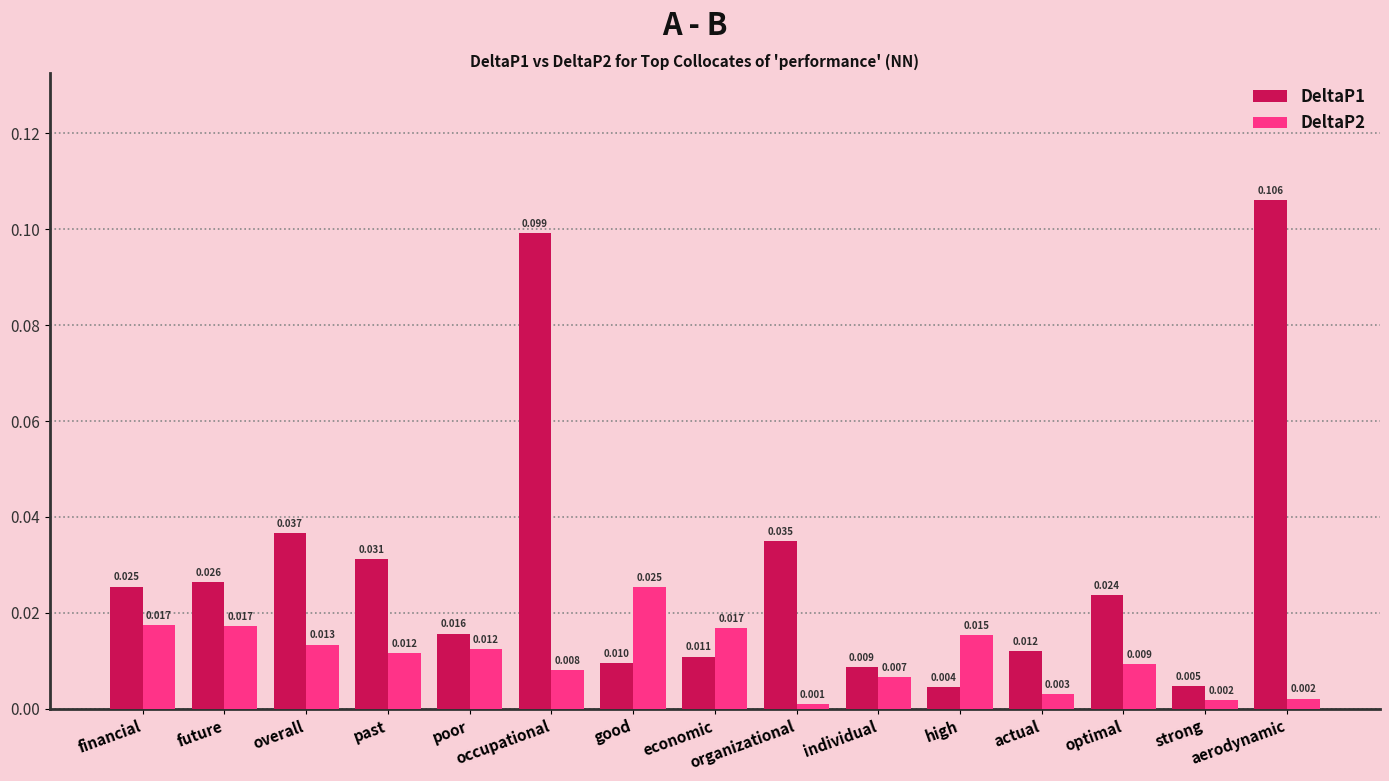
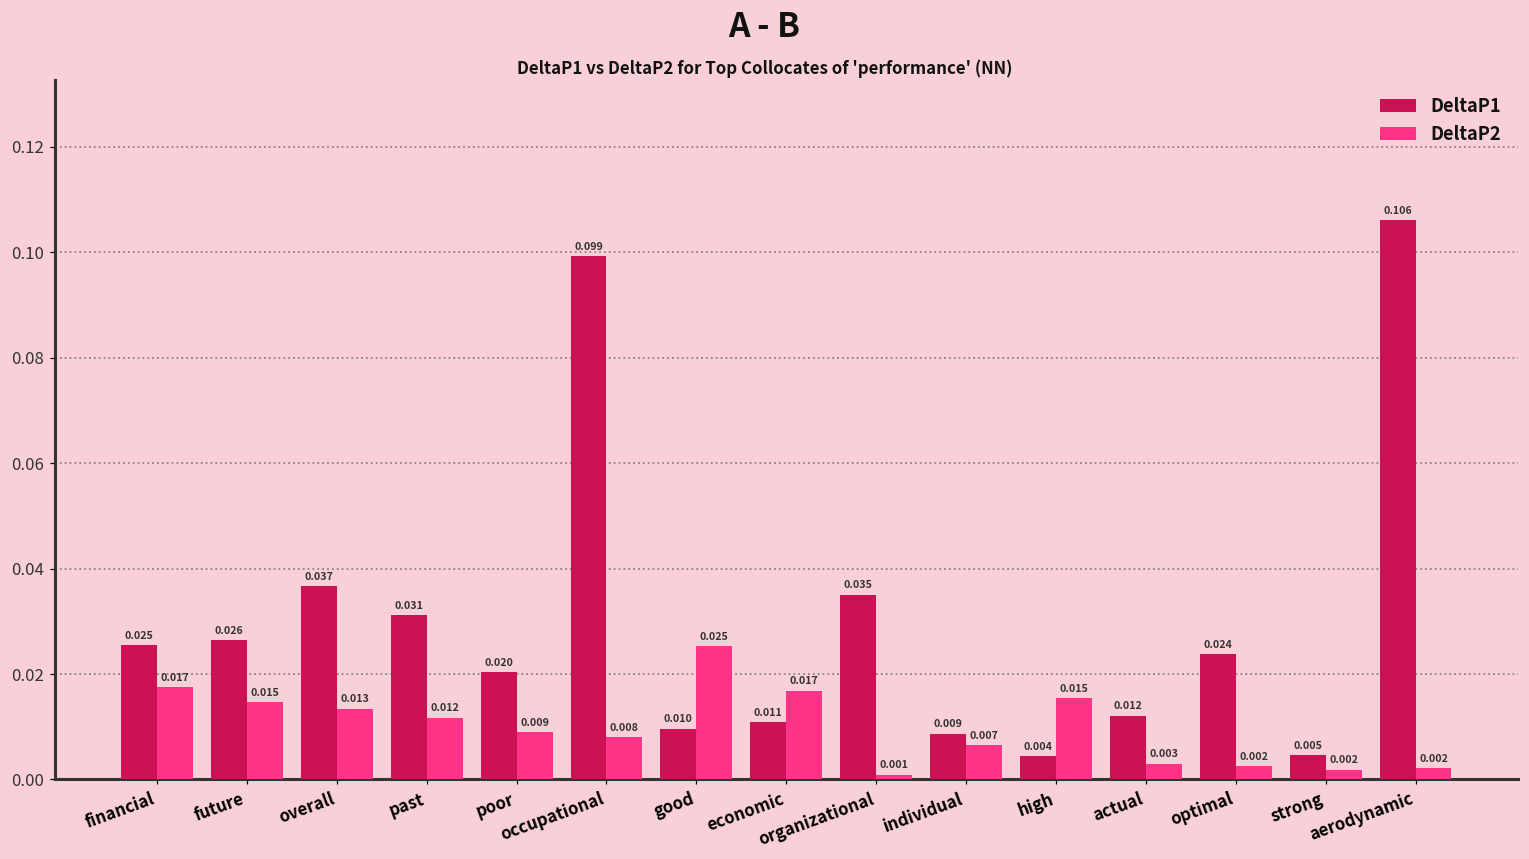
  {
    "DeltaP1": {
      "financial": 0.025,
      "future": 0.026,
      "overall": 0.037,
      "past": 0.031,
-     "poor": 0.016,
+     "poor": 0.020,
      "occupational": 0.099,
      "good": 0.010,
      "economic": 0.011,
      "organizational": 0.035,
      "individual": 0.009,
      "high": 0.004,
      "actual": 0.012,
      "optimal": 0.024,
      "strong": 0.005,
      "aerodynamic": 0.106
    },
    "DeltaP2": {
      "financial": 0.017,
-     "future": 0.017,
+     "future": 0.015,
      "overall": 0.013,
      "past": 0.012,
-     "poor": 0.012,
+     "poor": 0.009,
      "occupational": 0.008,
      "good": 0.025,
      "economic": 0.017,
      "organizational": 0.001,
      "individual": 0.007,
      "high": 0.015,
      "actual": 0.003,
-     "optimal": 0.009,
+     "optimal": 0.002,
      "strong": 0.002,
      "aerodynamic": 0.002
    }
  }
